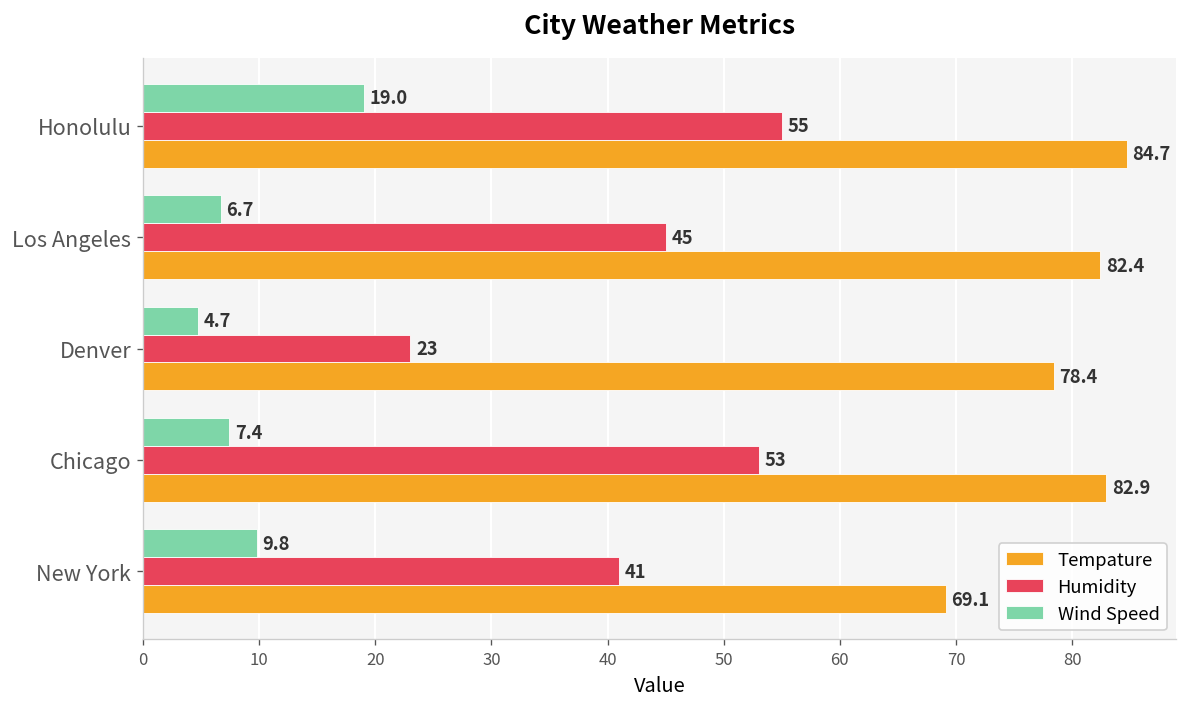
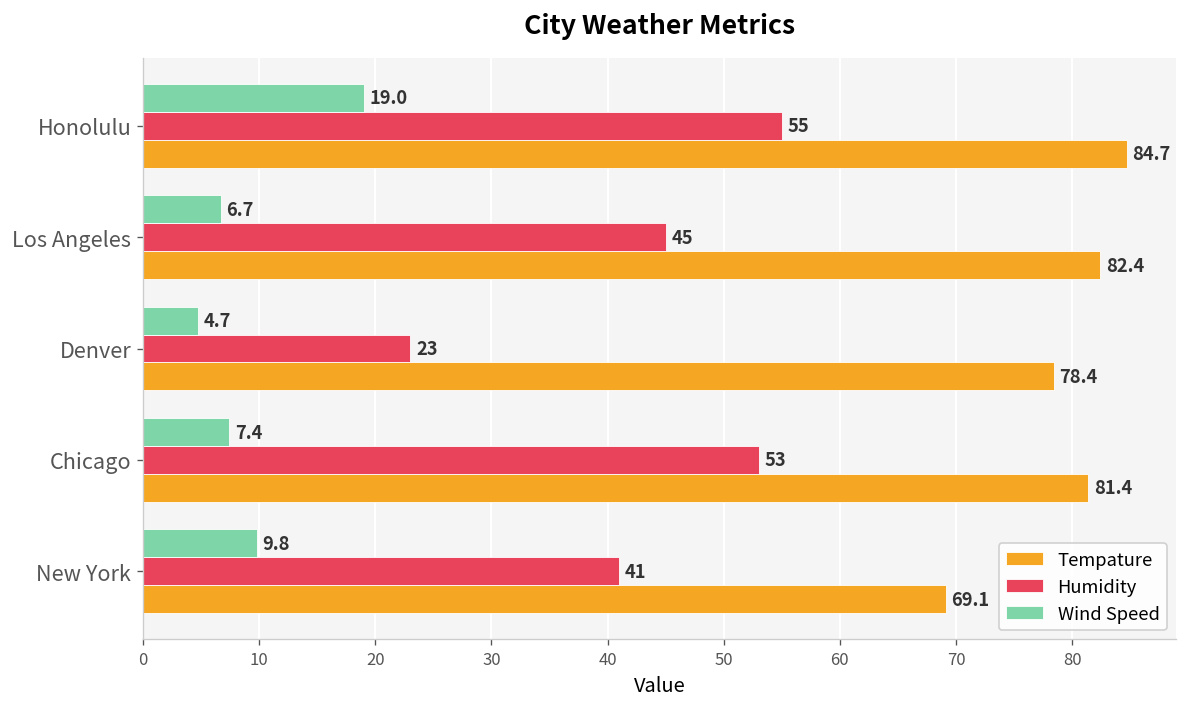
  {
    "Tempature": {
      "Honolulu": 84.7,
      "Los Angeles": 82.4,
      "Denver": 78.4,
-     "Chicago": 82.9,
+     "Chicago": 81.4,
      "New York": 69.1
    },
    "Humidity": {
      "Honolulu": 55,
      "Los Angeles": 45,
      "Denver": 23,
      "Chicago": 53,
      "New York": 41
    },
    "Wind Speed": {
      "Honolulu": 19.0,
      "Los Angeles": 6.7,
      "Denver": 4.7,
      "Chicago": 7.4,
      "New York": 9.8
    }
  }
